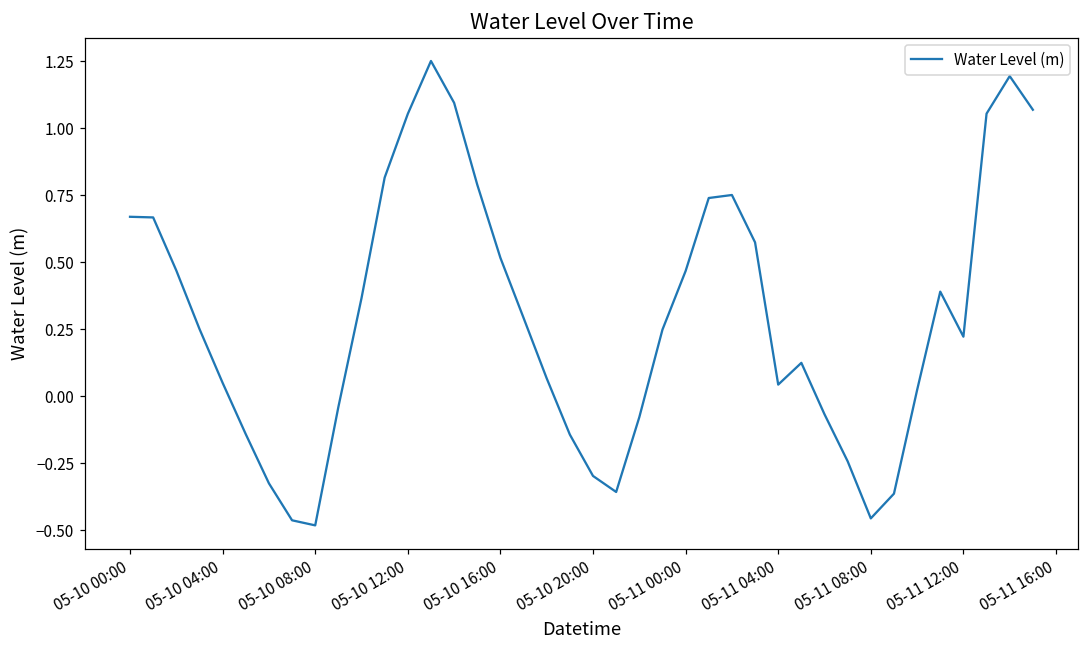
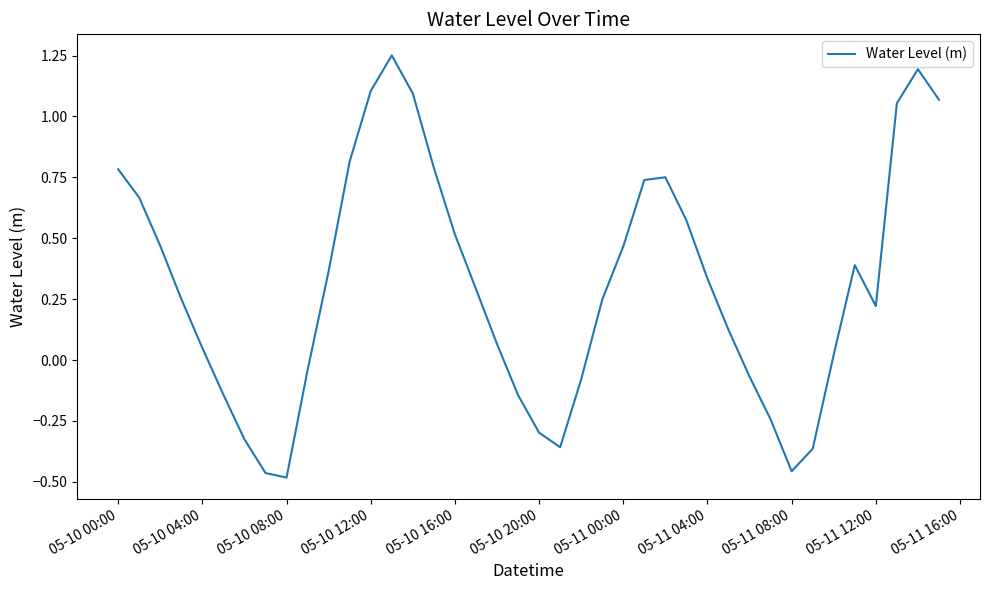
  {
-   "05-10 00:00": 0.67,
+   "05-10 00:00": 0.78,
    "05-10 04:00": 0.05,
    "05-10 08:00": -0.48,
-   "05-10 12:00": 1.05,
+   "05-10 12:00": 1.10,
    "05-10 16:00": 0.52,
    "05-10 20:00": -0.30,
    "05-11 00:00": 0.47,
-   "05-11 04:00": 0.04,
+   "05-11 04:00": 0.33,
    "05-11 08:00": -0.46,
    "05-11 12:00": 0.22
  }
